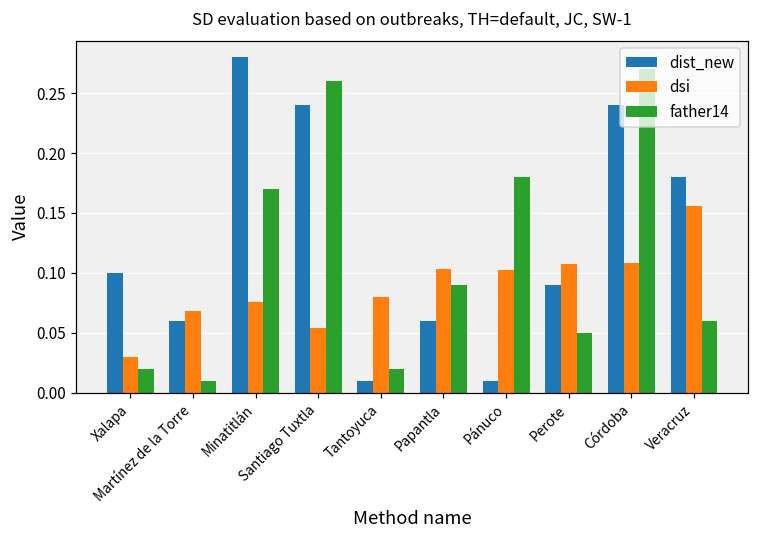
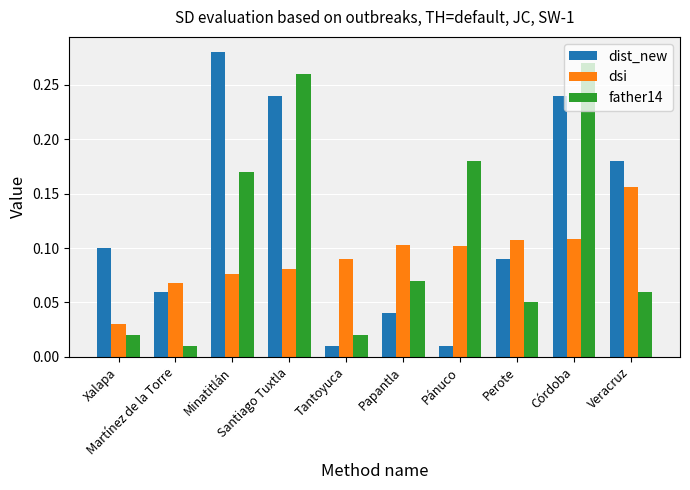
  {
    "dist_new": {
      "Xalapa": 0.100,
      "Martínez de la Torre": 0.060,
      "Minatitlán": 0.280,
      "Santiago Tuxtla": 0.240,
      "Tantoyuca": 0.010,
-     "Papantla": 0.060,
+     "Papantla": 0.040,
      "Pánuco": 0.010,
      "Perote": 0.090,
      "Córdoba": 0.240,
      "Veracruz": 0.180
    },
    "dsi": {
      "Xalapa": 0.030,
      "Martínez de la Torre": 0.068,
      "Minatitlán": 0.076,
-     "Santiago Tuxtla": 0.054,
-     "Tantoyuca": 0.08,
+     "Santiago Tuxtla": 0.081,
+     "Tantoyuca": 0.09,
      "Papantla": 0.103,
      "Pánuco": 0.102,
      "Perote": 0.107,
      "Córdoba": 0.108,
      "Veracruz": 0.156
    },
    "father14": {
      "Xalapa": 0.020,
      "Martínez de la Torre": 0.010,
      "Minatitlán": 0.170,
      "Santiago Tuxtla": 0.260,
      "Tantoyuca": 0.020,
-     "Papantla": 0.090,
+     "Papantla": 0.070,
      "Pánuco": 0.180,
      "Perote": 0.050,
      "Veracruz": 0.060
    }
  }
